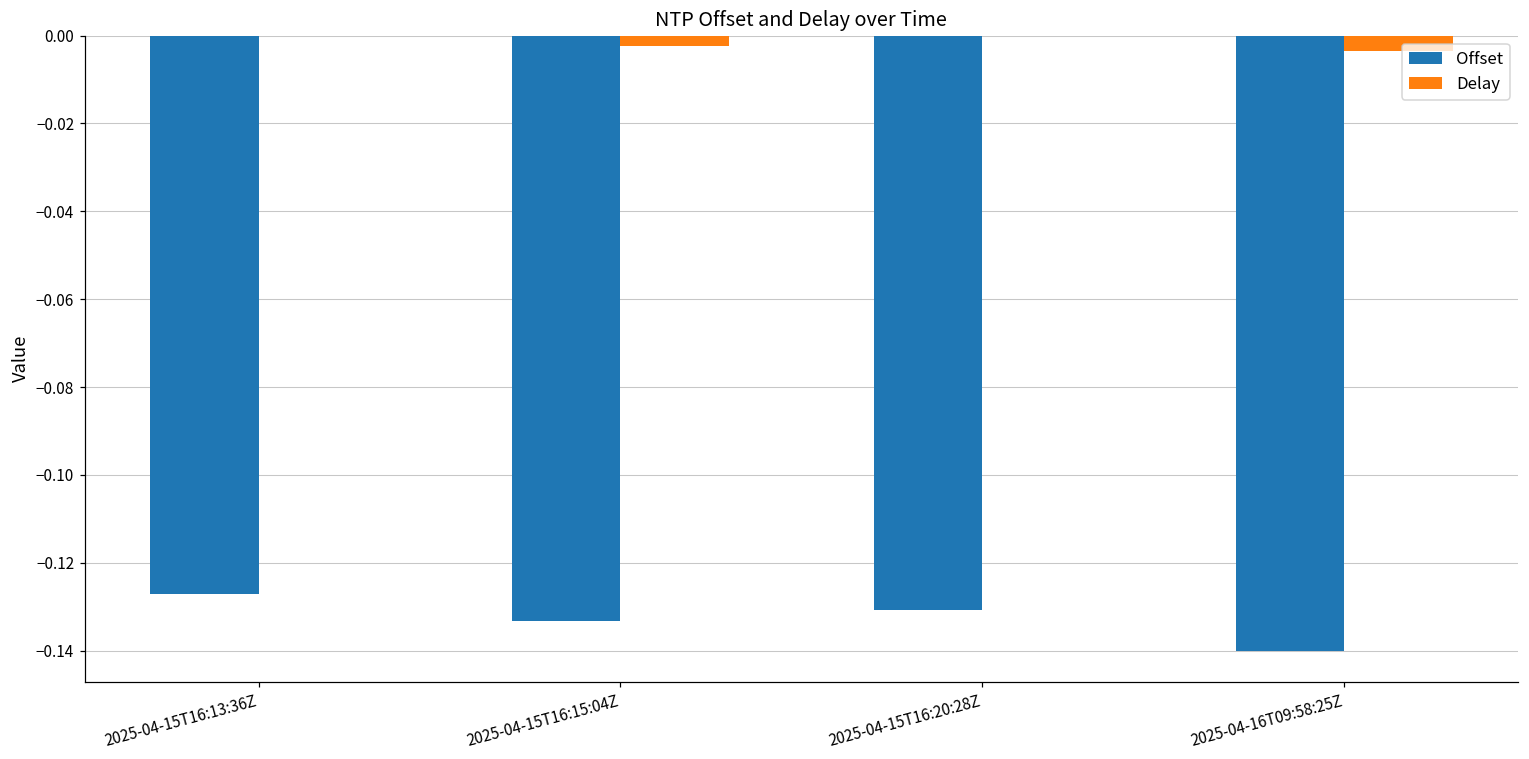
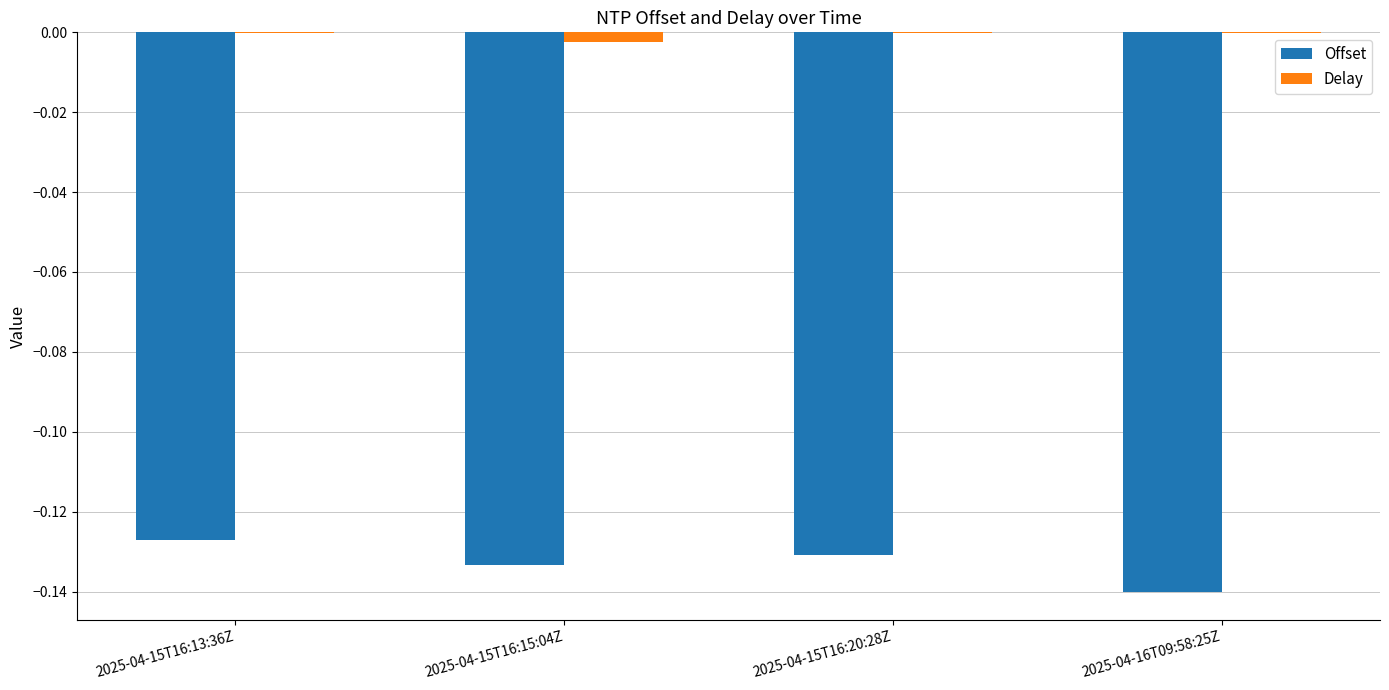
  {
    "Offset": {
      "2025-04-15T16:13:36Z": -0.127,
      "2025-04-15T16:15:04Z": -0.133,
      "2025-04-15T16:20:28Z": -0.131,
      "2025-04-16T09:58:25Z": -0.140
    },
    "Delay": {
      "2025-04-15T16:15:04Z": -0.002,
-     "2025-04-16T09:58:25Z": -0.004
+     "2025-04-16T09:58:25Z": 0.000
    }
  }
